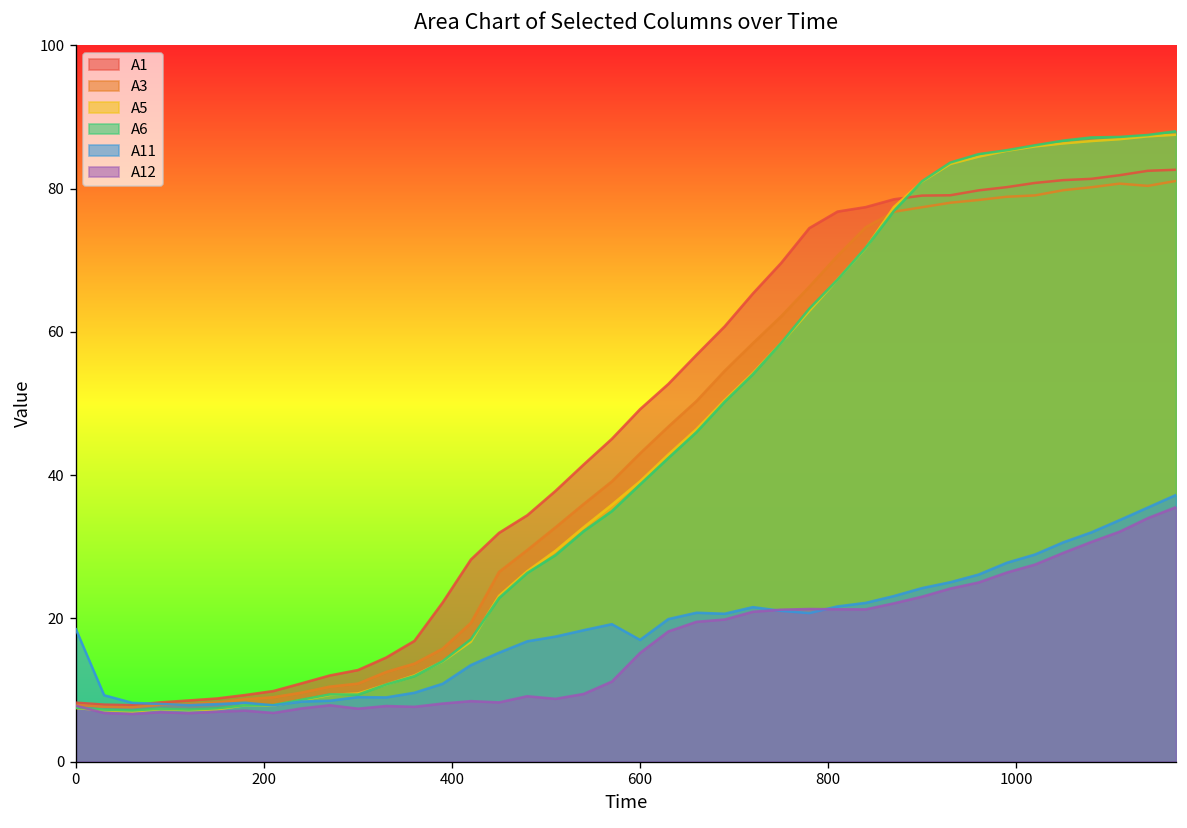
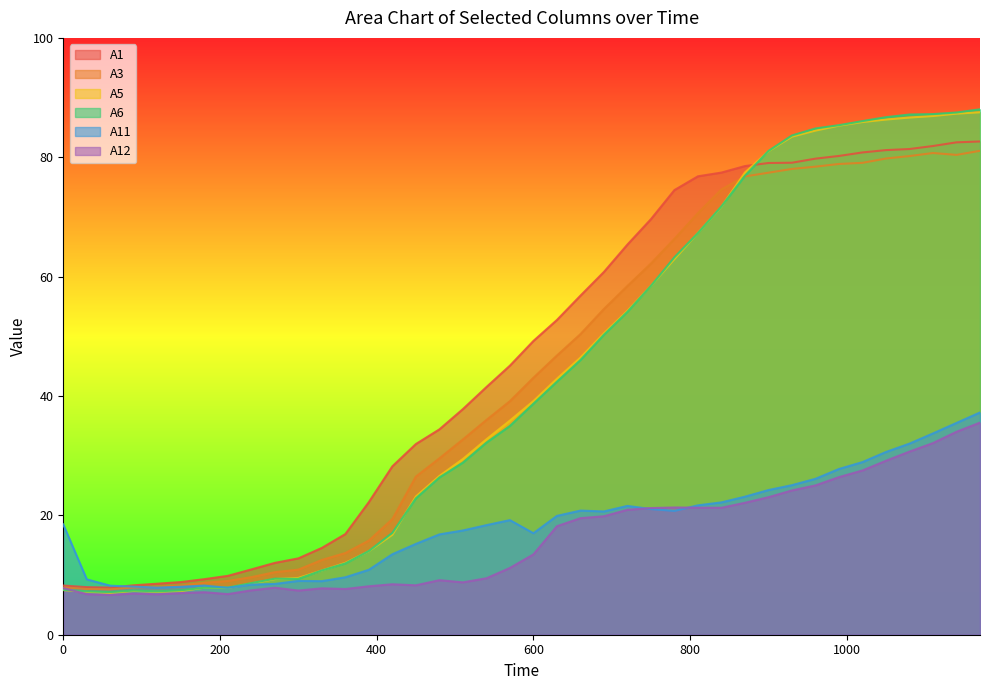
  {
    "A5": {
      "600": 39
    },
    "A6": {
      "600": 39
    },
    "A11": {
      "0": 18,
      "600": 17
    },
    "A12": {
-     "600": 15
+     "600": 13
    }
  }
